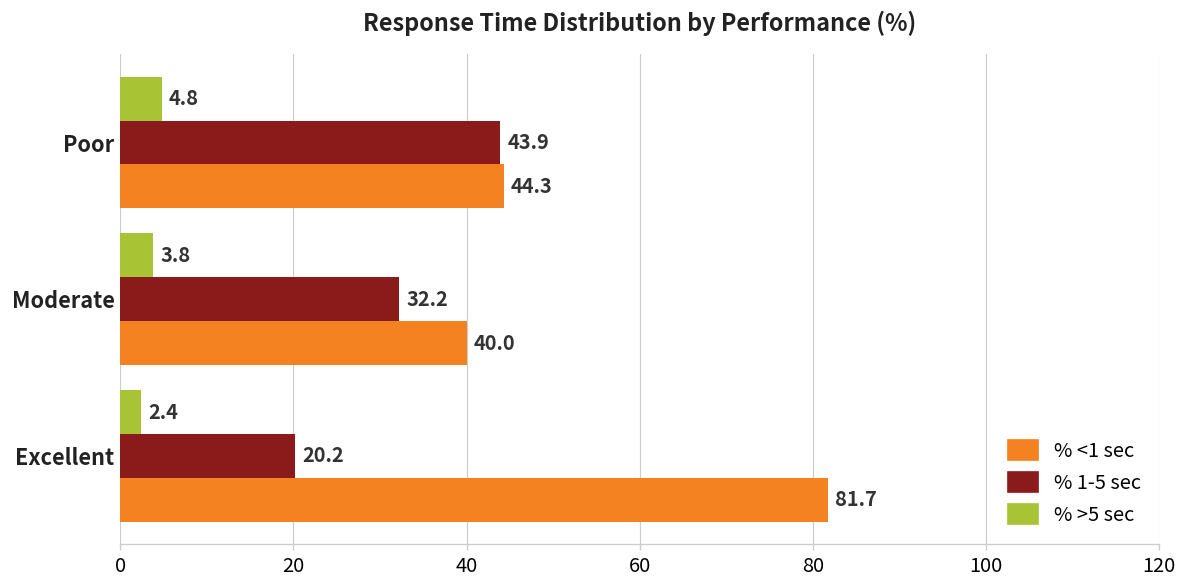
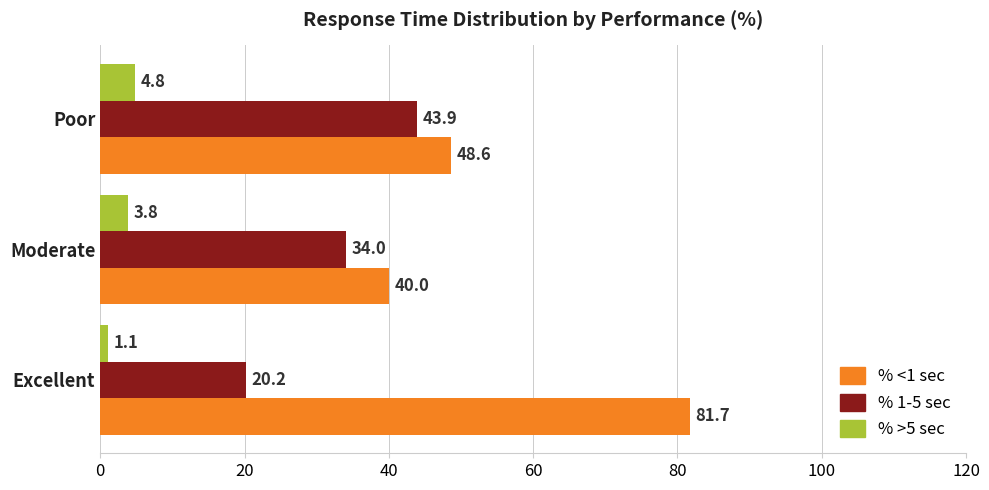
  {
    "% <1 sec": {
-     "Poor": 44.3,
+     "Poor": 48.6,
      "Moderate": 40.0,
      "Excellent": 81.7
    },
    "% 1-5 sec": {
      "Poor": 43.9,
-     "Moderate": 32.2,
+     "Moderate": 34.0,
      "Excellent": 20.2
    },
    "% >5 sec": {
      "Poor": 4.8,
      "Moderate": 3.8,
-     "Excellent": 2.4
+     "Excellent": 1.1
    }
  }
